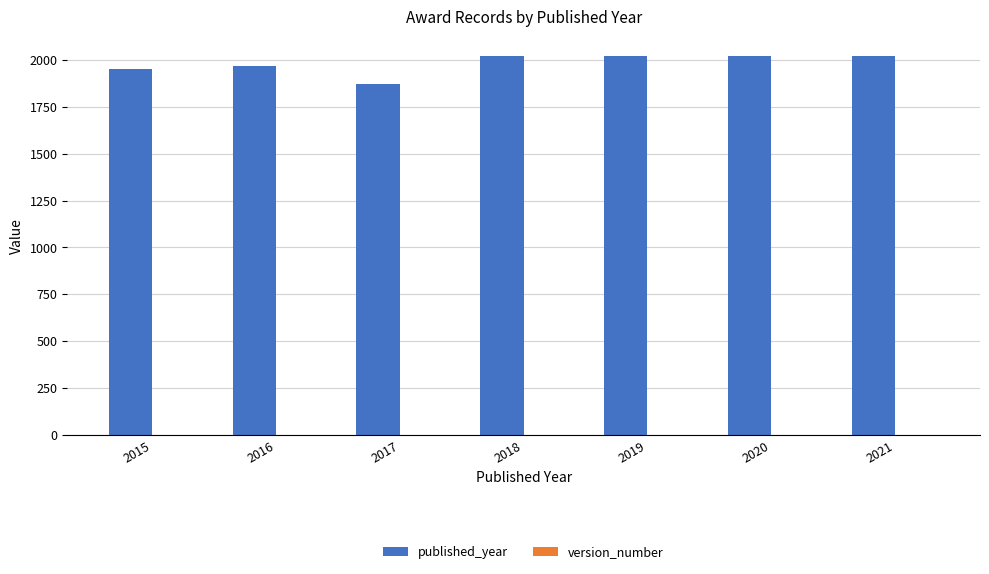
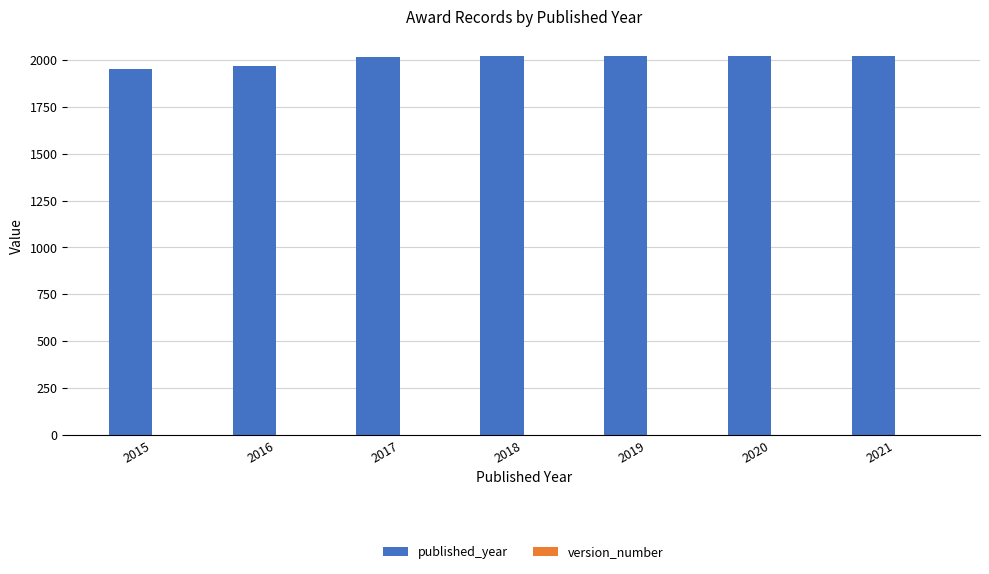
  {
    "published_year": {
      "2015": 1950,
      "2016": 1970,
-     "2017": 1870,
+     "2017": 2020,
      "2018": 2020,
      "2019": 2020,
      "2020": 2020,
      "2021": 2020
    }
  }
